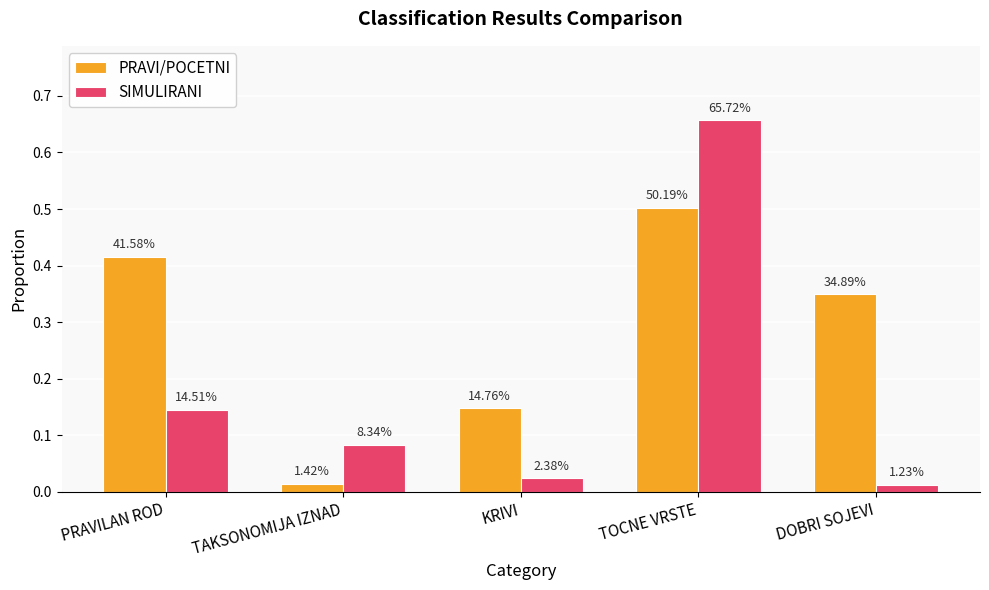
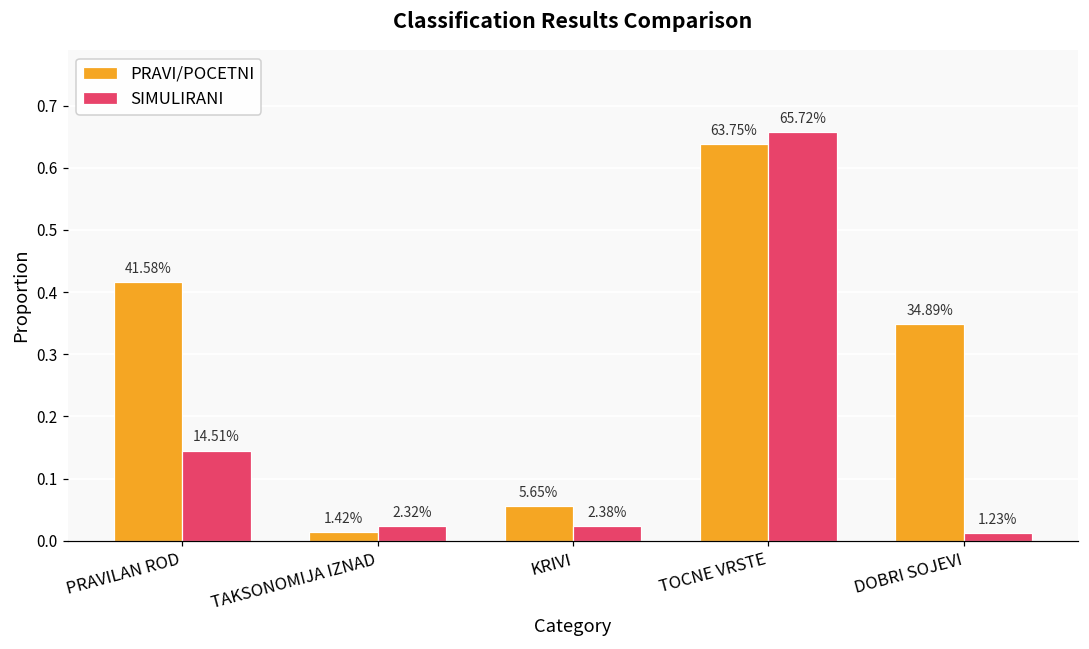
  {
    "PRAVI/POCETNI": {
      "PRAVILAN ROD": "41.58%",
      "TAKSONOMIJA IZNAD": "1.42%",
-     "KRIVI": "14.76%",
-     "TOCNE VRSTE": "50.19%",
+     "KRIVI": "5.65%",
+     "TOCNE VRSTE": "63.75%",
      "DOBRI SOJEVI": "34.89%"
    },
    "SIMULIRANI": {
      "PRAVILAN ROD": "14.51%",
-     "TAKSONOMIJA IZNAD": "8.34%",
+     "TAKSONOMIJA IZNAD": "2.32%",
      "KRIVI": "2.38%",
      "TOCNE VRSTE": "65.72%",
      "DOBRI SOJEVI": "1.23%"
    }
  }
